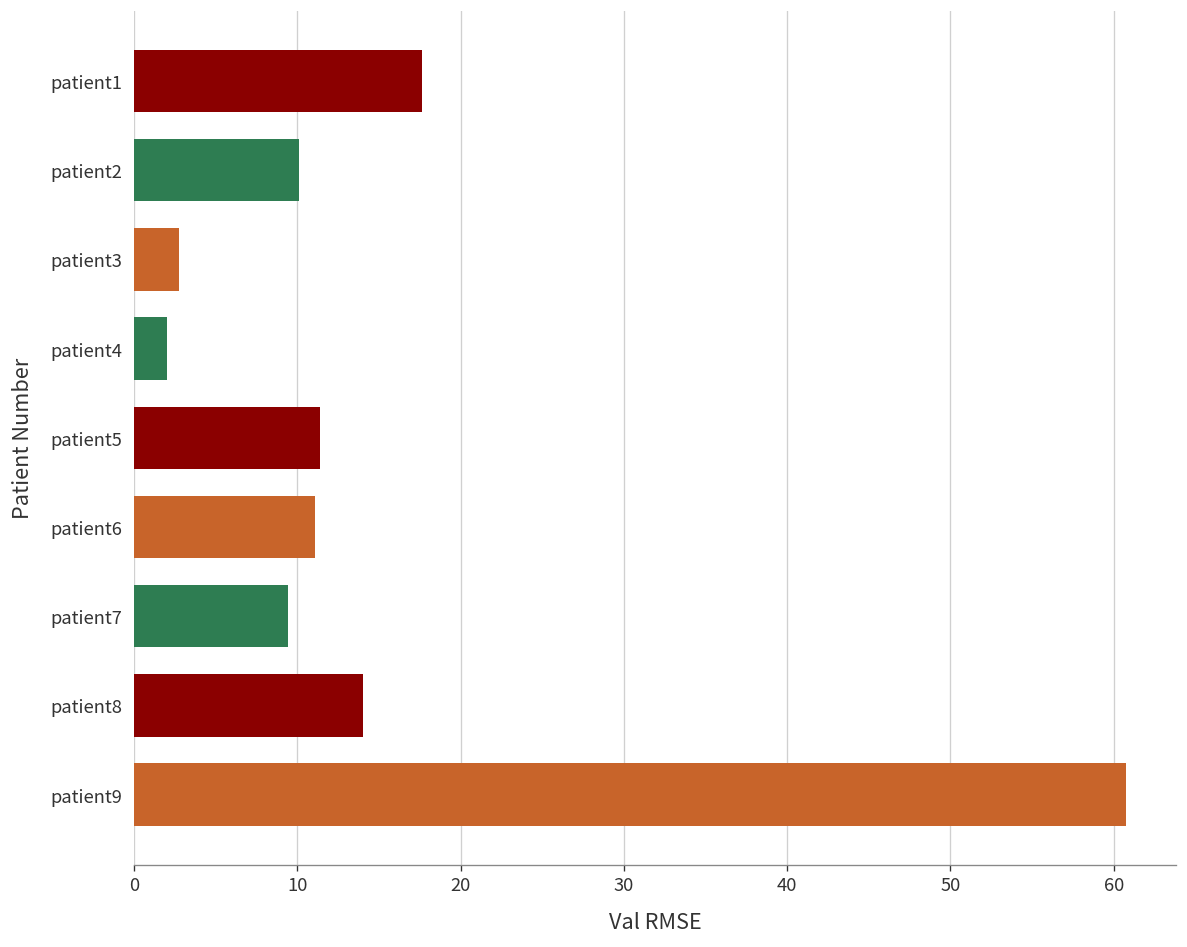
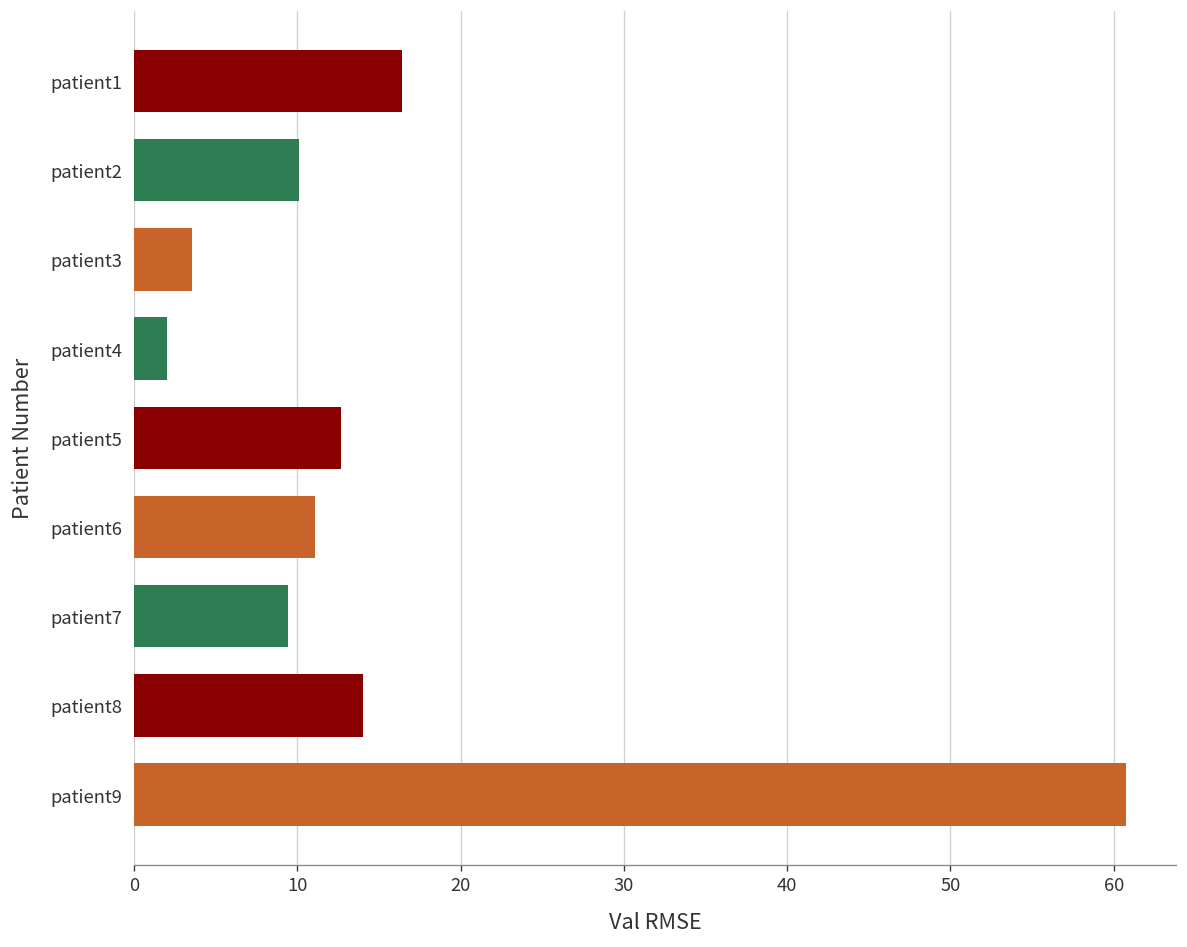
  {
-   "patient1": 17.6,
+   "patient1": 16.4,
    "patient2": 10.1,
-   "patient3": 2.7,
+   "patient3": 3.6,
    "patient4": 2.0,
-   "patient5": 11.4,
+   "patient5": 12.7,
    "patient6": 11.1,
    "patient7": 9.4,
    "patient8": 14.0,
    "patient9": 60.8
  }
